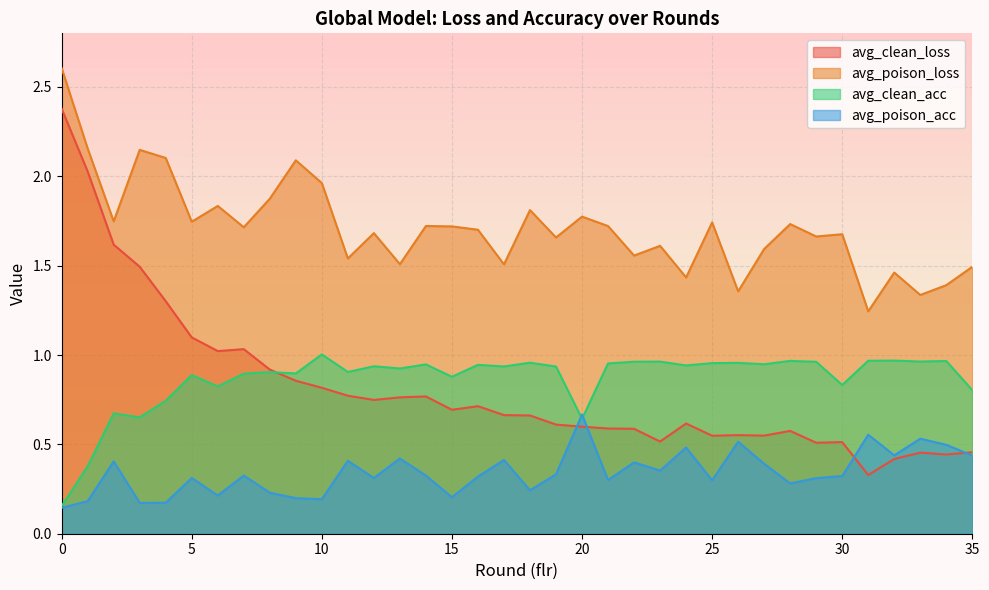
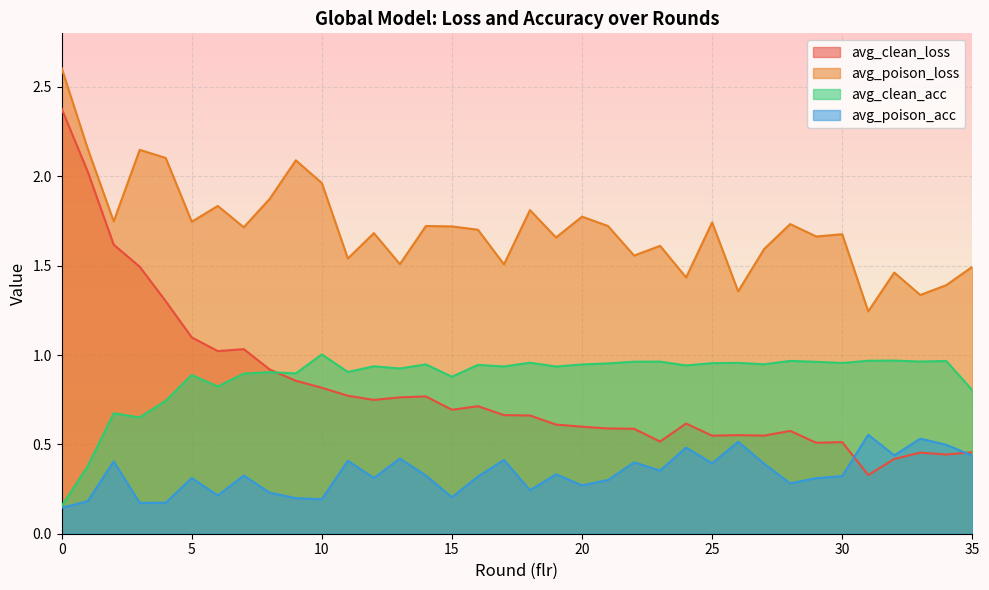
  {
    "avg_clean_acc": {
      "5": 0.89,
      "10": 1.00,
      "15": 0.88,
-     "20": 0.64,
+     "20": 0.95,
      "25": 0.95,
-     "30": 0.83,
+     "30": 0.96,
      "35": 0.80
    },
    "avg_poison_acc": {
      "5": 0.31,
      "10": 0.19,
      "15": 0.20,
-     "20": 0.67,
-     "25": 0.30,
+     "20": 0.27,
+     "25": 0.39,
      "30": 0.32,
      "35": 0.44
    }
  }
